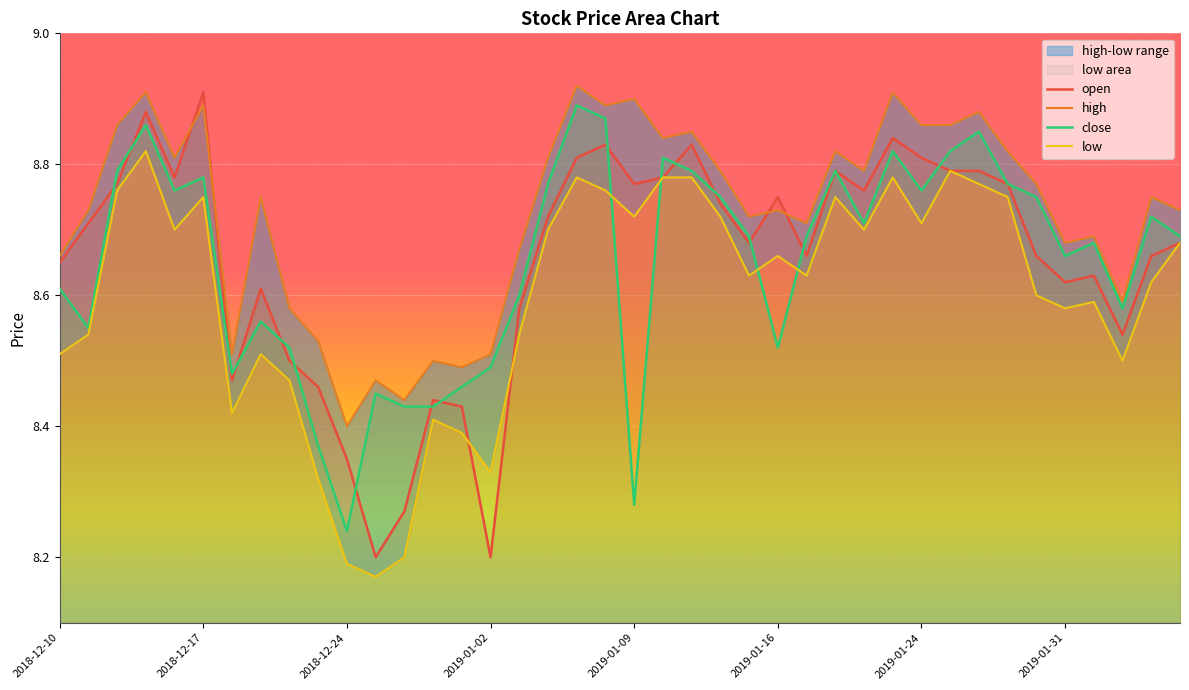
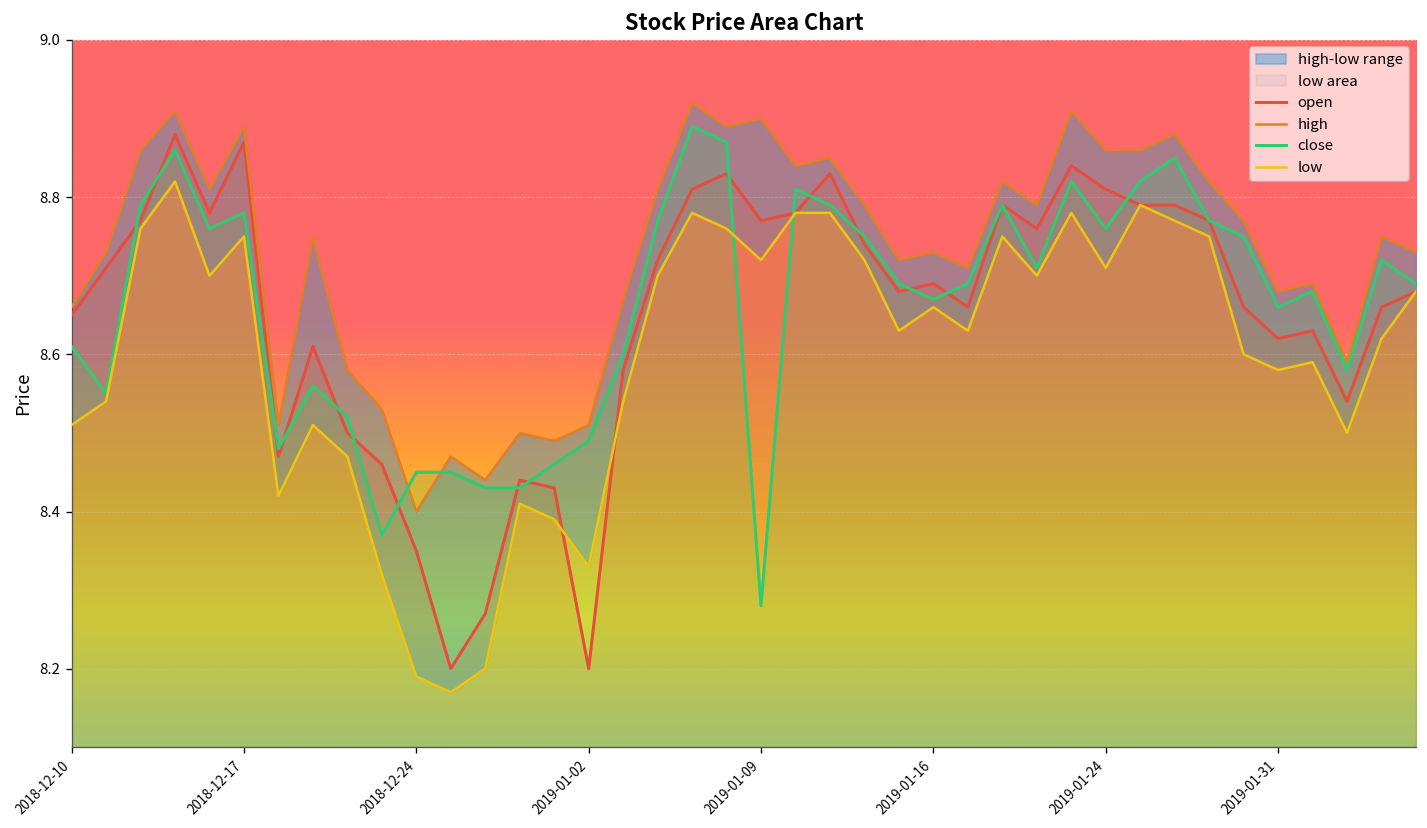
  {
    "open": {
      "2018-12-10": 8.65,
-     "2018-12-17": 8.91,
+     "2018-12-17": 8.87,
      "2018-12-24": 8.35,
      "2019-01-02": 8.20,
      "2019-01-09": 8.77,
-     "2019-01-16": 8.75,
+     "2019-01-16": 8.69,
      "2019-01-24": 8.81,
      "2019-01-31": 8.62
    },
    "high-low range": {
      "2018-12-10": 8.66,
      "2018-12-17": 8.89,
      "2018-12-24": 8.40,
      "2019-01-02": 8.51,
      "2019-01-09": 8.90,
      "2019-01-16": 8.73,
      "2019-01-24": 8.86,
      "2019-01-31": 8.68
    },
    "close": {
      "2018-12-10": 8.61,
      "2018-12-17": 8.78,
-     "2018-12-24": 8.24,
+     "2018-12-24": 8.45,
      "2019-01-02": 8.49,
      "2019-01-09": 8.28,
-     "2019-01-16": 8.52,
+     "2019-01-16": 8.67,
      "2019-01-24": 8.76,
      "2019-01-31": 8.66
    },
    "low area": {
      "2018-12-10": 8.51,
      "2018-12-17": 8.75,
      "2018-12-24": 8.19,
      "2019-01-02": 8.33,
      "2019-01-09": 8.72,
      "2019-01-16": 8.66,
      "2019-01-24": 8.71,
      "2019-01-31": 8.58
    }
  }
